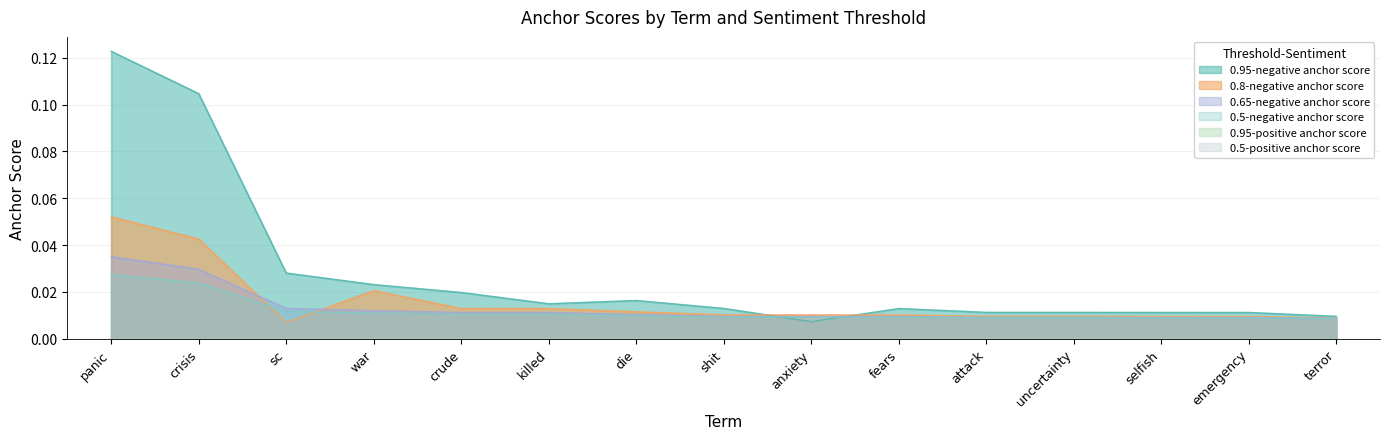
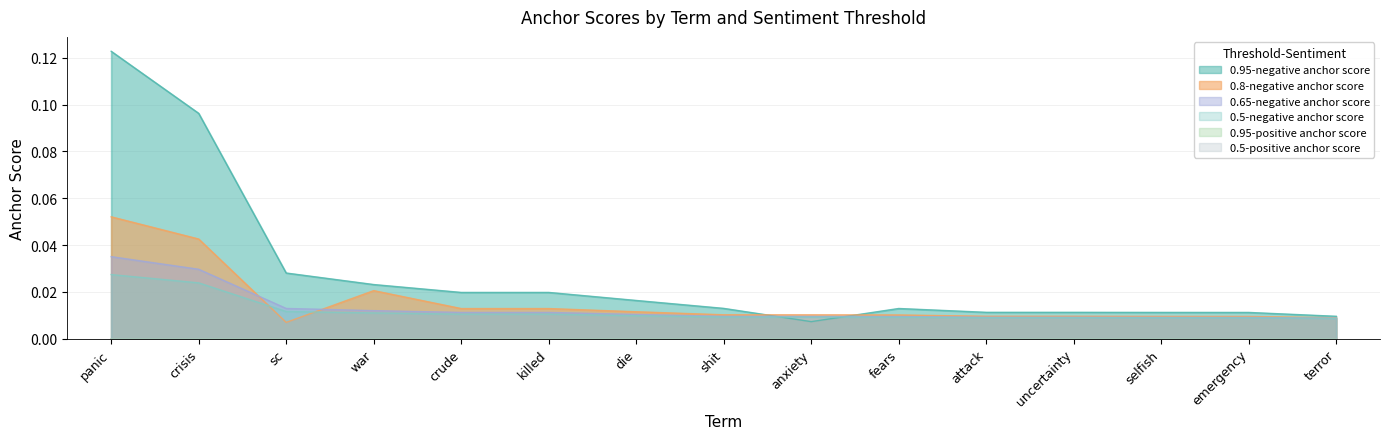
  {
    "0.95-negative anchor score": {
      "panic": 0.123,
-     "crisis": 0.105,
+     "crisis": 0.096,
      "sc": 0.028,
      "war": 0.023,
      "crude": 0.020,
-     "killed": 0.015,
+     "killed": 0.020,
      "die": 0.016,
      "shit": 0.013,
      "anxiety": 0.007,
      "fears": 0.013,
      "attack": 0.011,
      "uncertainty": 0.011,
      "selfish": 0.011,
      "emergency": 0.011
    },
    "0.8-negative anchor score": {
      "panic": 0.052,
      "crisis": 0.043,
      "sc": 0.007,
      "war": 0.021,
      "crude": 0.013,
      "killed": 0.013,
      "die": 0.012
    }
  }
